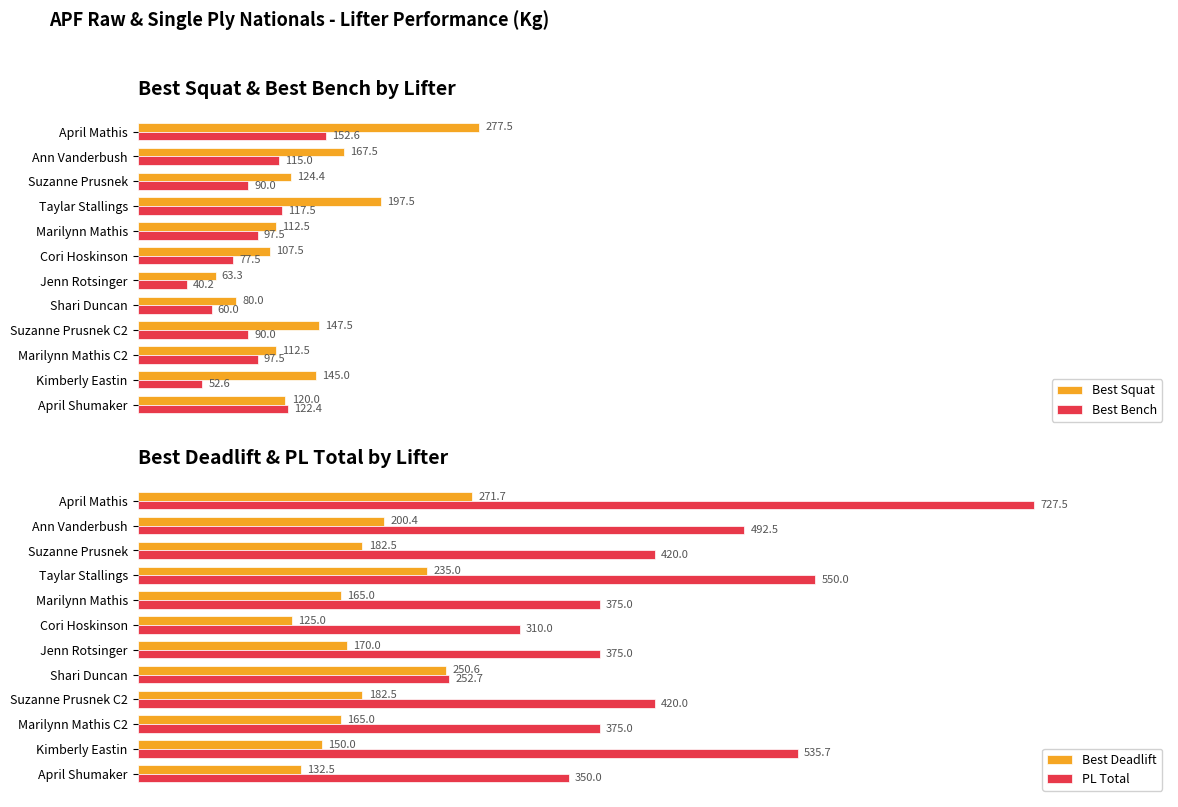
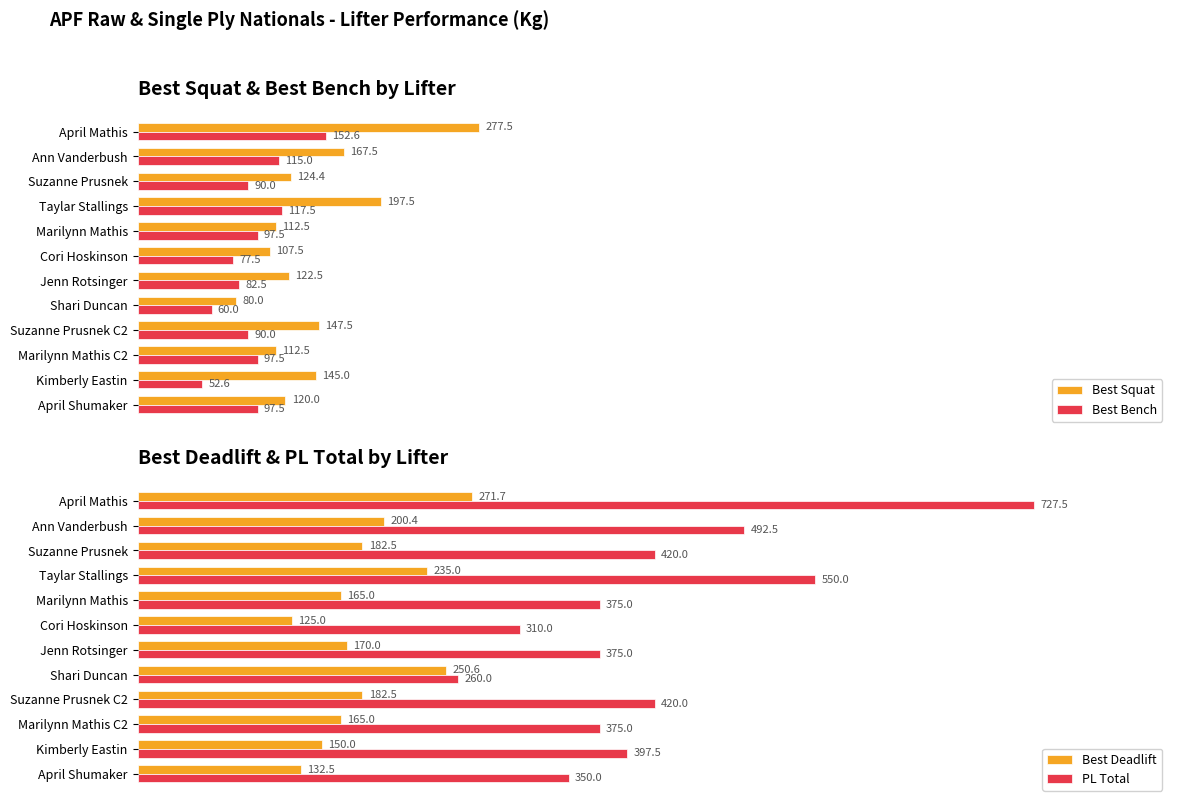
  {
    "Best Squat & Best Bench by Lifter": {
      "Best Squat": {
        "April Mathis": 277.5,
        "Ann Vanderbush": 167.5,
        "Suzanne Prusnek": 124.4,
        "Taylar Stallings": 197.5,
        "Marilynn Mathis": 112.5,
        "Cori Hoskinson": 107.5,
-       "Jenn Rotsinger": 63.3,
+       "Jenn Rotsinger": 122.5,
        "Shari Duncan": 80.0,
        "Suzanne Prusnek C2": 147.5,
        "Marilynn Mathis C2": 112.5,
        "Kimberly Eastin": 145.0,
        "April Shumaker": 120.0
      },
      "Best Bench": {
        "April Mathis": 152.6,
        "Ann Vanderbush": 115.0,
        "Suzanne Prusnek": 90.0,
        "Taylar Stallings": 117.5,
        "Marilynn Mathis": 97.5,
        "Cori Hoskinson": 77.5,
-       "Jenn Rotsinger": 40.2,
+       "Jenn Rotsinger": 82.5,
        "Shari Duncan": 60.0,
        "Suzanne Prusnek C2": 90.0,
        "Marilynn Mathis C2": 97.5,
        "Kimberly Eastin": 52.6,
-       "April Shumaker": 122.4
+       "April Shumaker": 97.5
      }
    },
    "Best Deadlift & PL Total by Lifter": {
      "Best Deadlift": {
        "April Mathis": 271.7,
        "Ann Vanderbush": 200.4,
        "Suzanne Prusnek": 182.5,
        "Taylar Stallings": 235.0,
        "Marilynn Mathis": 165.0,
        "Cori Hoskinson": 125.0,
        "Jenn Rotsinger": 170.0,
        "Shari Duncan": 250.6,
        "Suzanne Prusnek C2": 182.5,
        "Marilynn Mathis C2": 165.0,
        "Kimberly Eastin": 150.0,
        "April Shumaker": 132.5
      },
      "PL Total": {
        "April Mathis": 727.5,
        "Ann Vanderbush": 492.5,
        "Suzanne Prusnek": 420.0,
        "Taylar Stallings": 550.0,
        "Marilynn Mathis": 375.0,
        "Cori Hoskinson": 310.0,
        "Jenn Rotsinger": 375.0,
-       "Shari Duncan": 252.7,
+       "Shari Duncan": 260.0,
        "Suzanne Prusnek C2": 420.0,
        "Marilynn Mathis C2": 375.0,
-       "Kimberly Eastin": 535.7,
+       "Kimberly Eastin": 397.5,
        "April Shumaker": 350.0
      }
    }
  }
